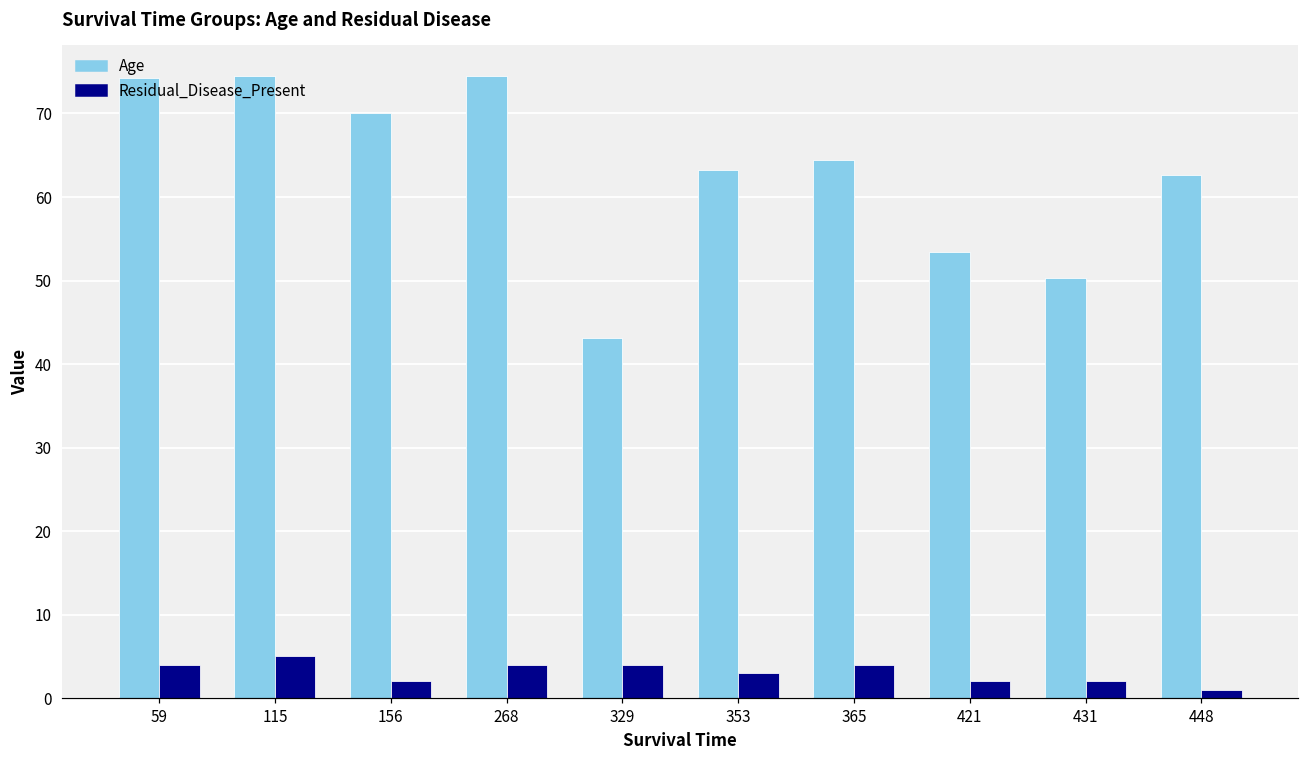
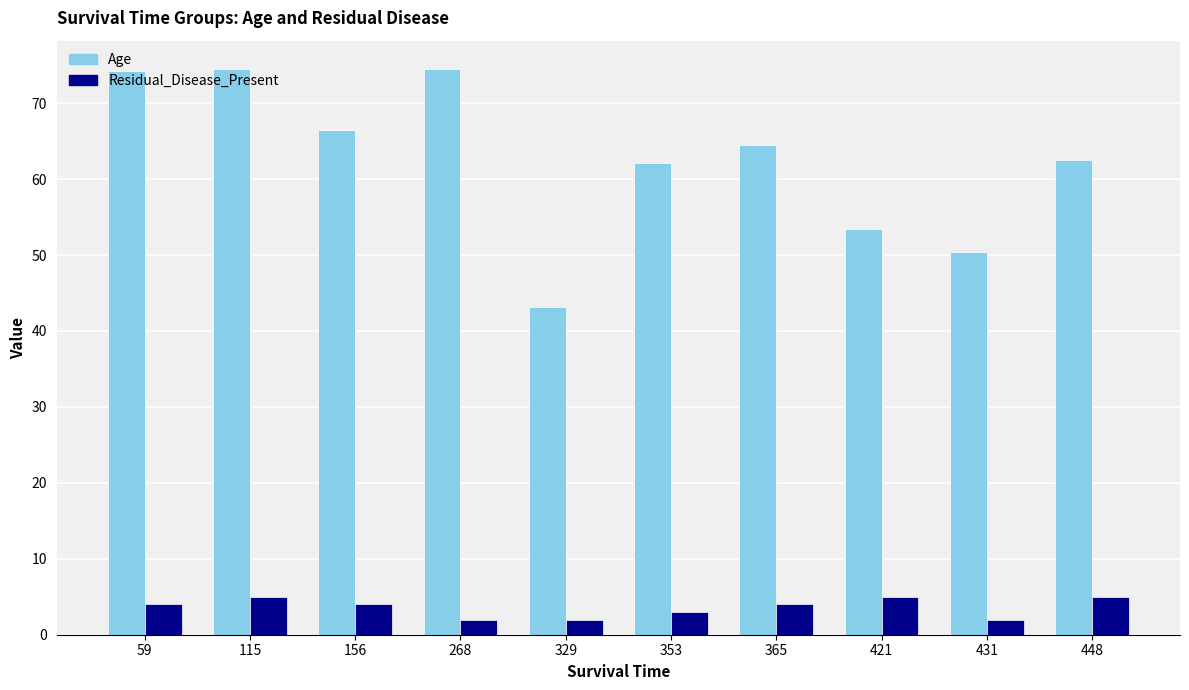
  {
    "Age": {
      "59": 74,
      "115": 74,
-     "156": 70,
+     "156": 66,
      "268": 75,
      "329": 43,
-     "353": 63,
+     "353": 62,
      "365": 64,
      "421": 53,
      "431": 50,
      "448": 63
    },
    "Residual_Disease_Present": {
      "59": 4,
      "115": 5,
-     "156": 2,
-     "268": 4,
-     "329": 4,
+     "156": 4,
+     "268": 2,
+     "329": 2,
      "353": 3,
      "365": 4,
-     "421": 2,
+     "421": 5,
      "431": 2,
-     "448": 1
+     "448": 5
    }
  }
